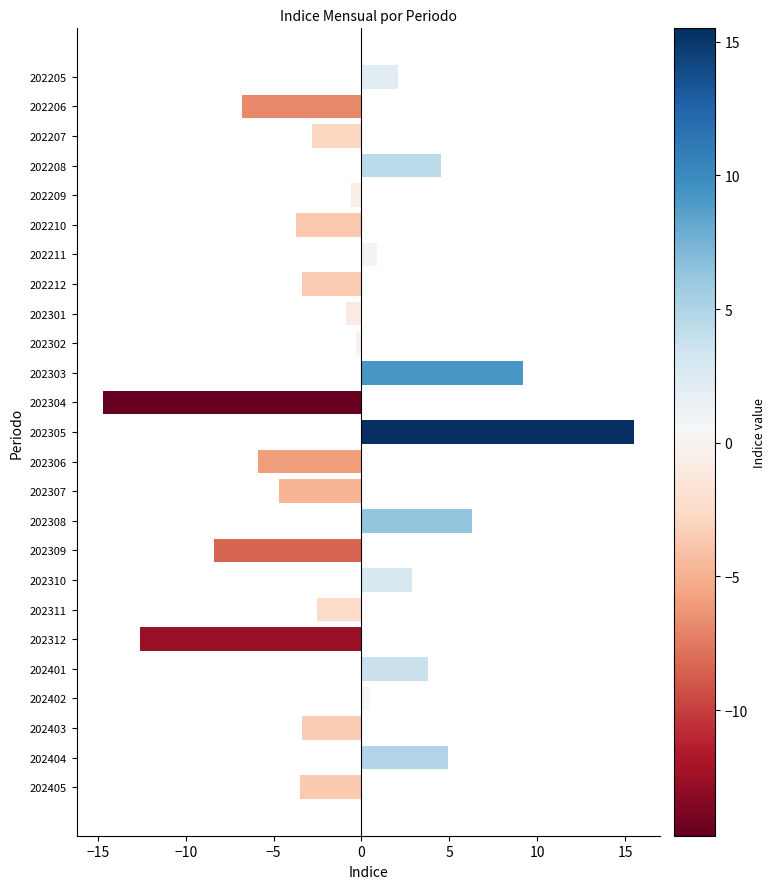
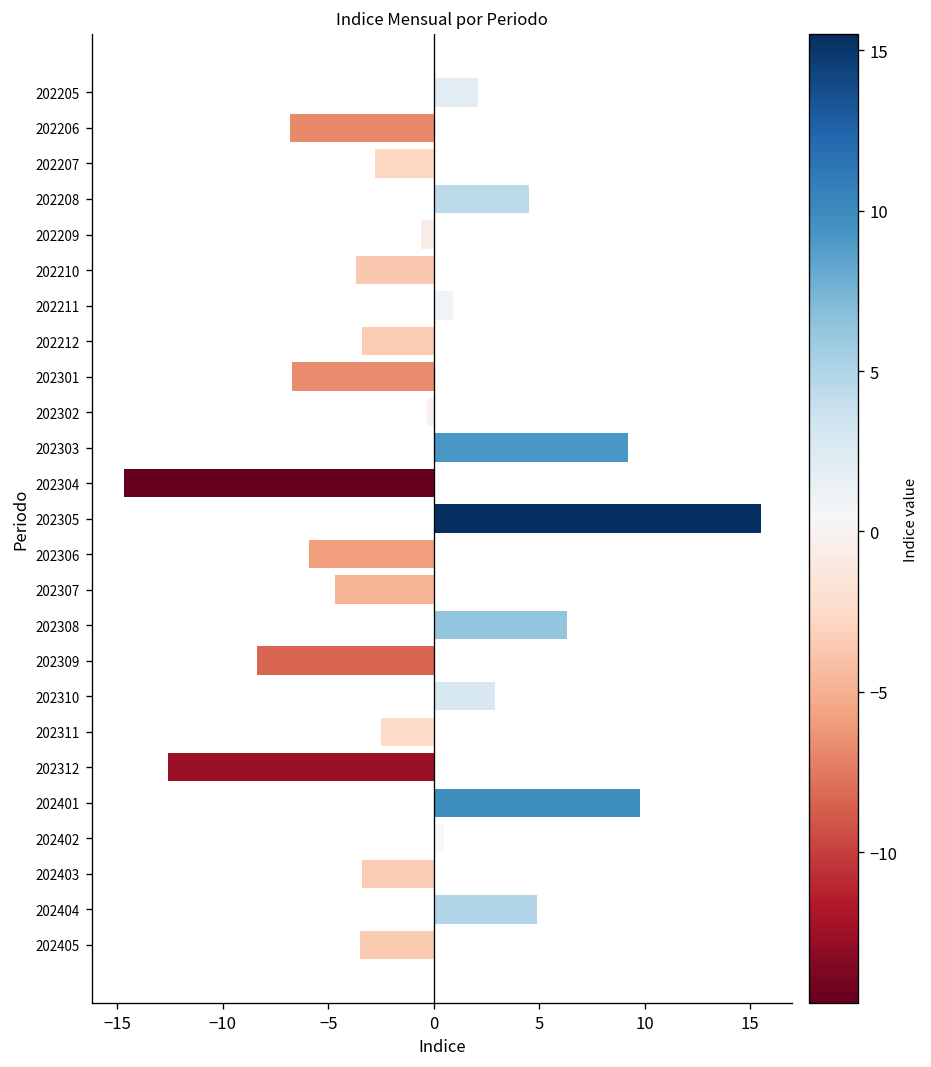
  {
    "202205": 2.1,
    "202206": -6.8,
    "202207": -2.8,
    "202208": 4.5,
    "202209": -0.6,
    "202210": -3.7,
    "202211": 0.9,
    "202212": -3.4,
-   "202301": -0.9,
+   "202301": -6.7,
    "202302": -0.3,
    "202303": 9.2,
    "202304": -14.7,
    "202305": 15.5,
    "202306": -5.9,
    "202307": -4.7,
    "202308": 6.3,
    "202309": -8.4,
    "202310": 2.9,
    "202311": -2.5,
    "202312": -12.6,
-   "202401": 3.8,
+   "202401": 9.8,
    "202402": 0.5,
    "202403": -3.4,
    "202404": 4.9,
    "202405": -3.5
  }
